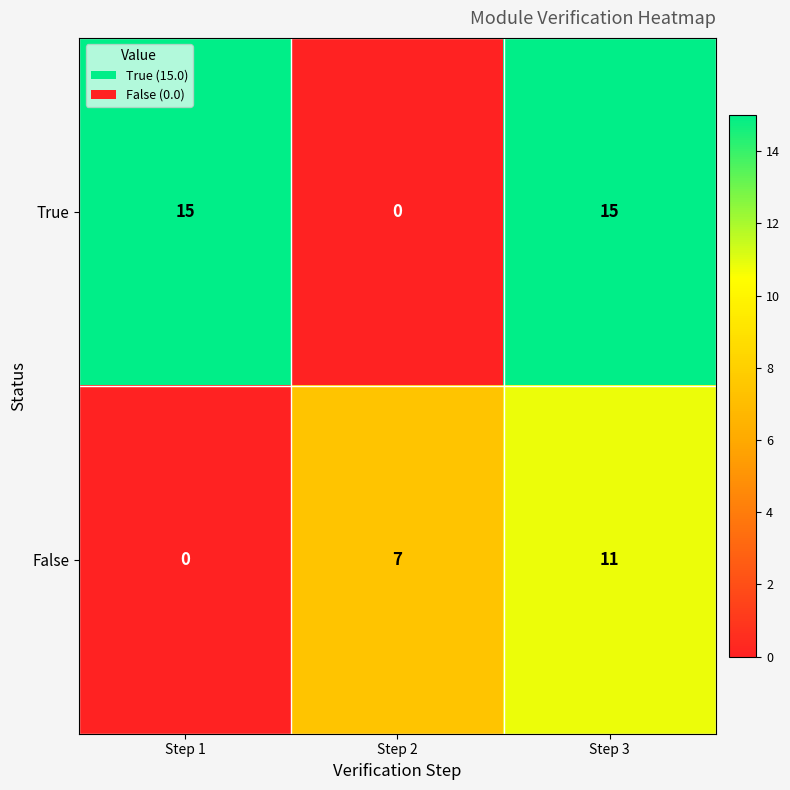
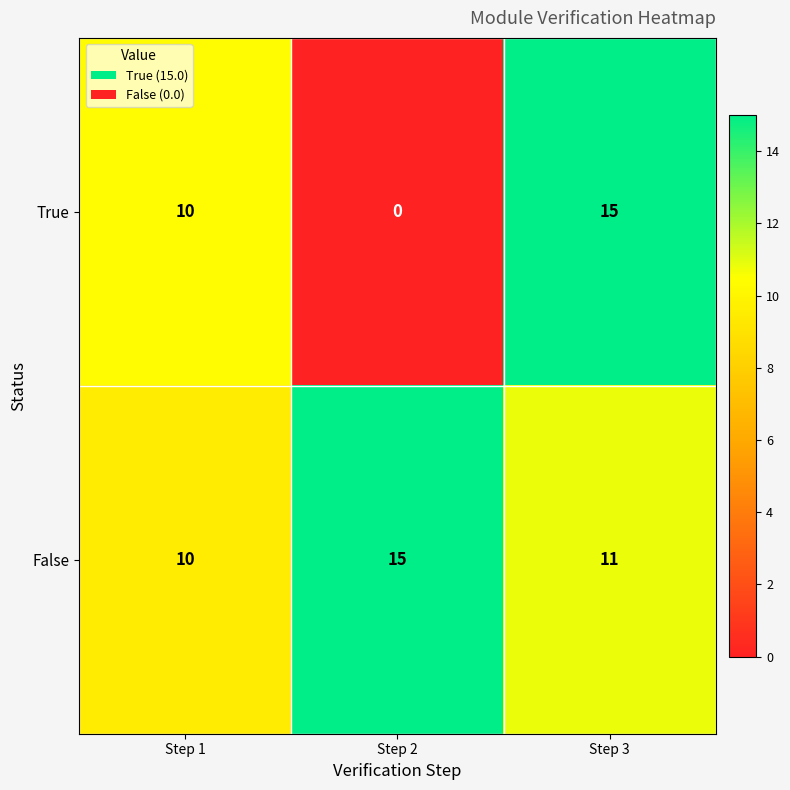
  {
    "True": {
-     "Step 1": 15,
+     "Step 1": 10,
      "Step 2": 0,
      "Step 3": 15
    },
    "False": {
-     "Step 1": 0,
-     "Step 2": 7,
+     "Step 1": 10,
+     "Step 2": 15,
      "Step 3": 11
    }
  }
